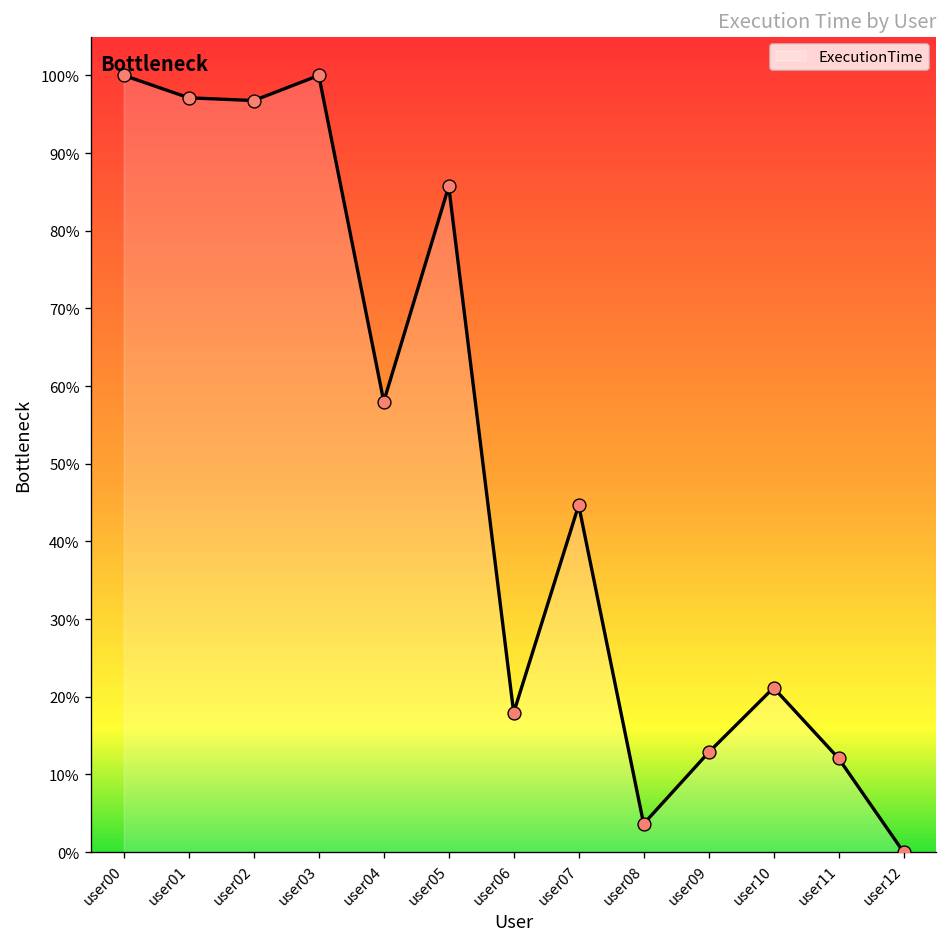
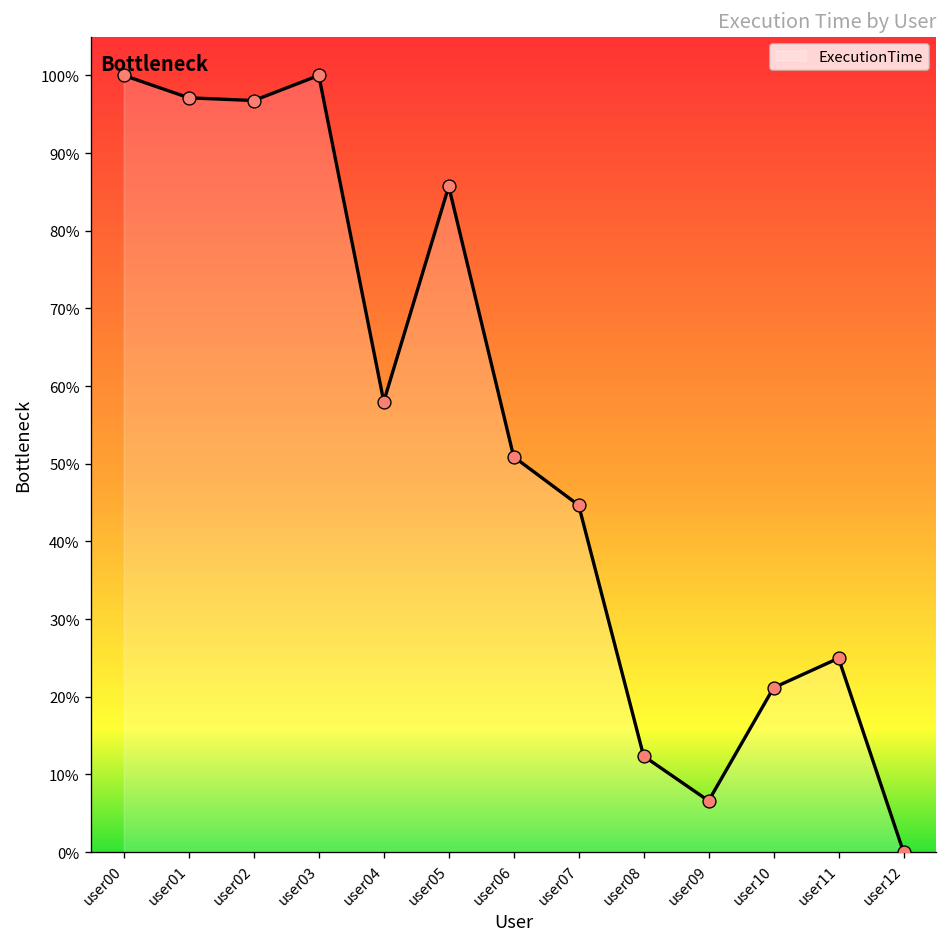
  {
    "user00": "100%",
    "user01": "97%",
    "user02": "97%",
    "user03": "100%",
    "user04": "58%",
    "user05": "86%",
-   "user06": "18%",
+   "user06": "51%",
    "user07": "45%",
-   "user08": "4%",
-   "user09": "13%",
+   "user08": "12%",
+   "user09": "7%",
    "user10": "21%",
-   "user11": "12%",
+   "user11": "25%",
    "user12": "0%"
  }
